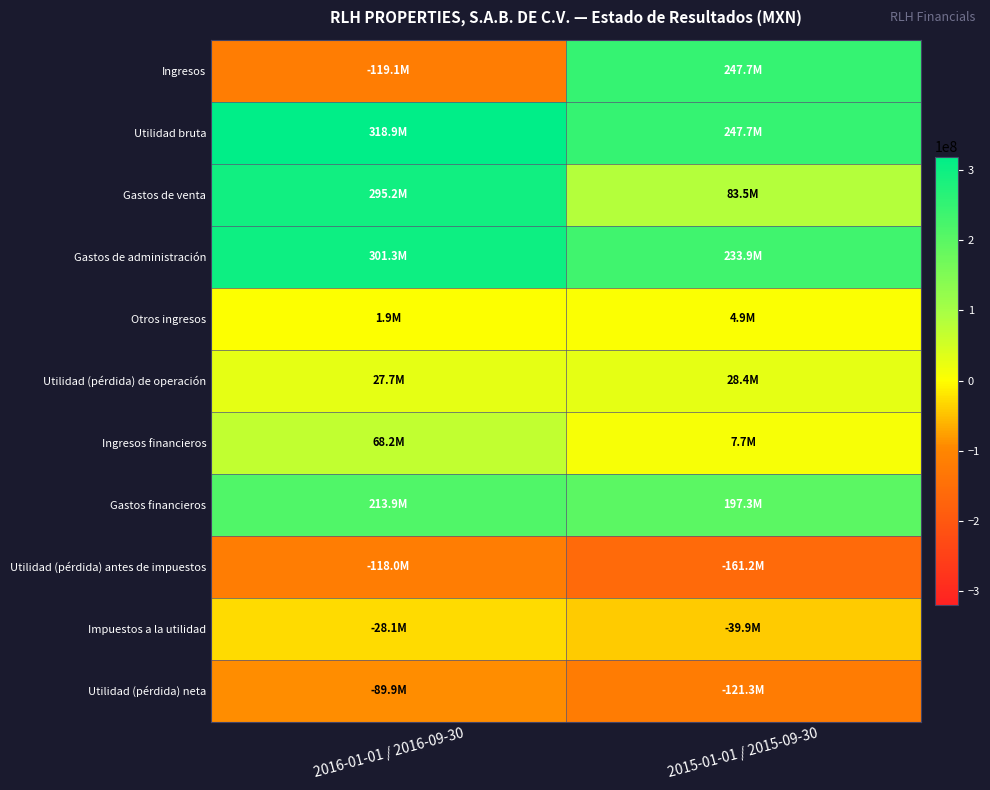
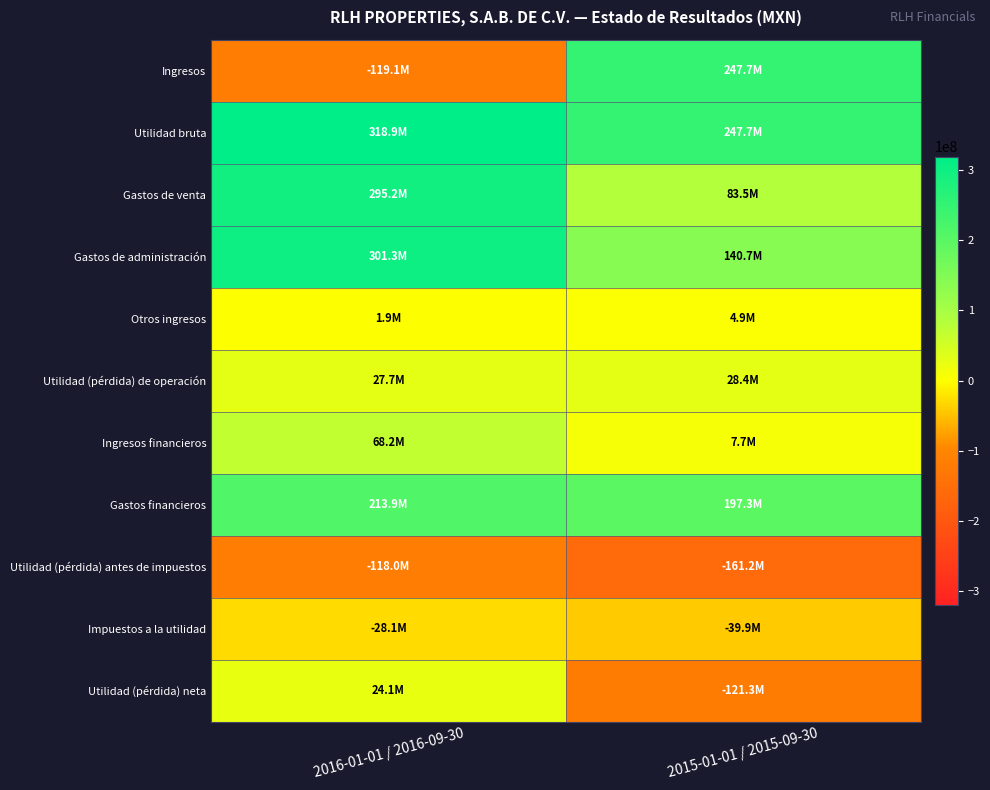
  {
    "Ingresos": {
      "2016-01-01 / 2016-09-30": "-119.1M",
      "2015-01-01 / 2015-09-30": "247.7M"
    },
    "Utilidad bruta": {
      "2016-01-01 / 2016-09-30": "318.9M",
      "2015-01-01 / 2015-09-30": "247.7M"
    },
    "Gastos de venta": {
      "2016-01-01 / 2016-09-30": "295.2M",
      "2015-01-01 / 2015-09-30": "83.5M"
    },
    "Gastos de administración": {
      "2016-01-01 / 2016-09-30": "301.3M",
-     "2015-01-01 / 2015-09-30": "233.9M"
+     "2015-01-01 / 2015-09-30": "140.7M"
    },
    "Otros ingresos": {
      "2016-01-01 / 2016-09-30": "1.9M",
      "2015-01-01 / 2015-09-30": "4.9M"
    },
    "Utilidad (pérdida) de operación": {
      "2016-01-01 / 2016-09-30": "27.7M",
      "2015-01-01 / 2015-09-30": "28.4M"
    },
    "Ingresos financieros": {
      "2016-01-01 / 2016-09-30": "68.2M",
      "2015-01-01 / 2015-09-30": "7.7M"
    },
    "Gastos financieros": {
      "2016-01-01 / 2016-09-30": "213.9M",
      "2015-01-01 / 2015-09-30": "197.3M"
    },
    "Utilidad (pérdida) antes de impuestos": {
      "2016-01-01 / 2016-09-30": "-118.0M",
      "2015-01-01 / 2015-09-30": "-161.2M"
    },
    "Impuestos a la utilidad": {
      "2016-01-01 / 2016-09-30": "-28.1M",
      "2015-01-01 / 2015-09-30": "-39.9M"
    },
    "Utilidad (pérdida) neta": {
-     "2016-01-01 / 2016-09-30": "-89.9M",
+     "2016-01-01 / 2016-09-30": "24.1M",
      "2015-01-01 / 2015-09-30": "-121.3M"
    }
  }
